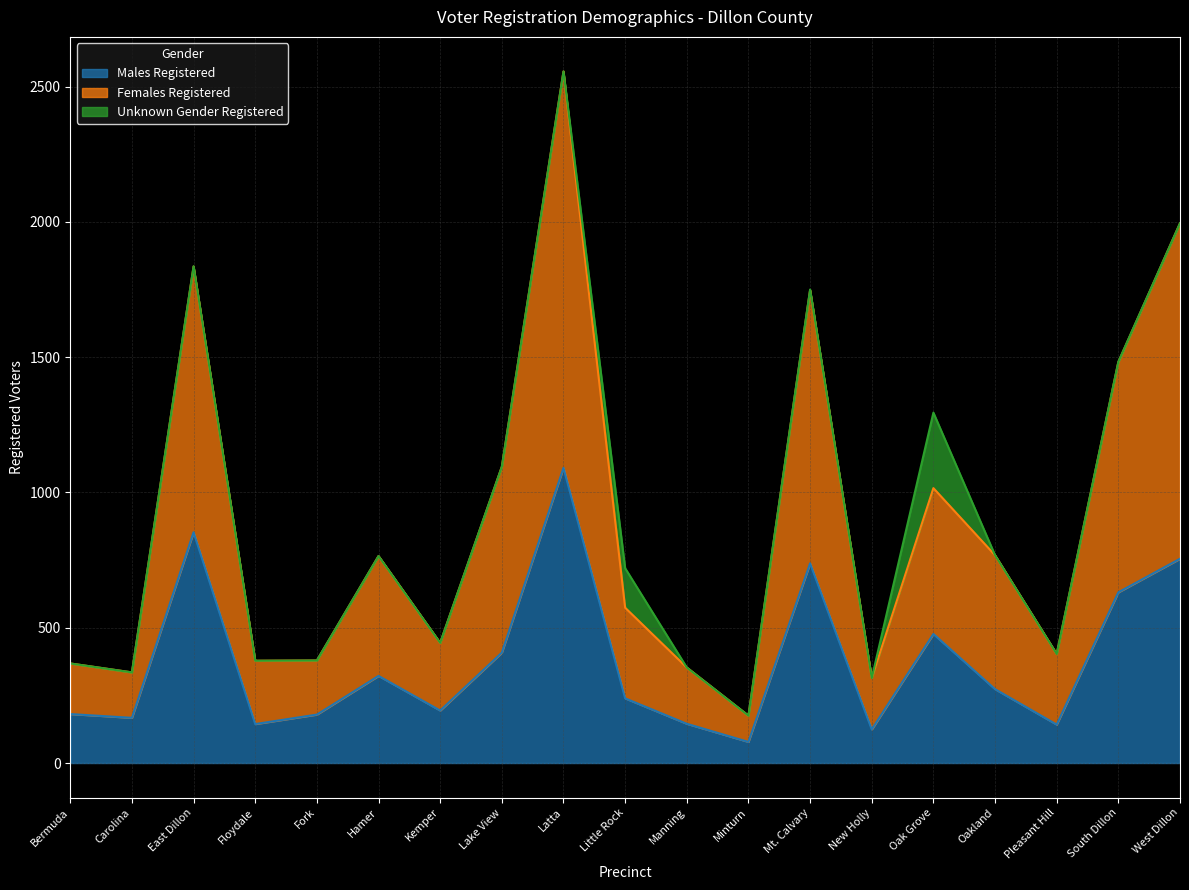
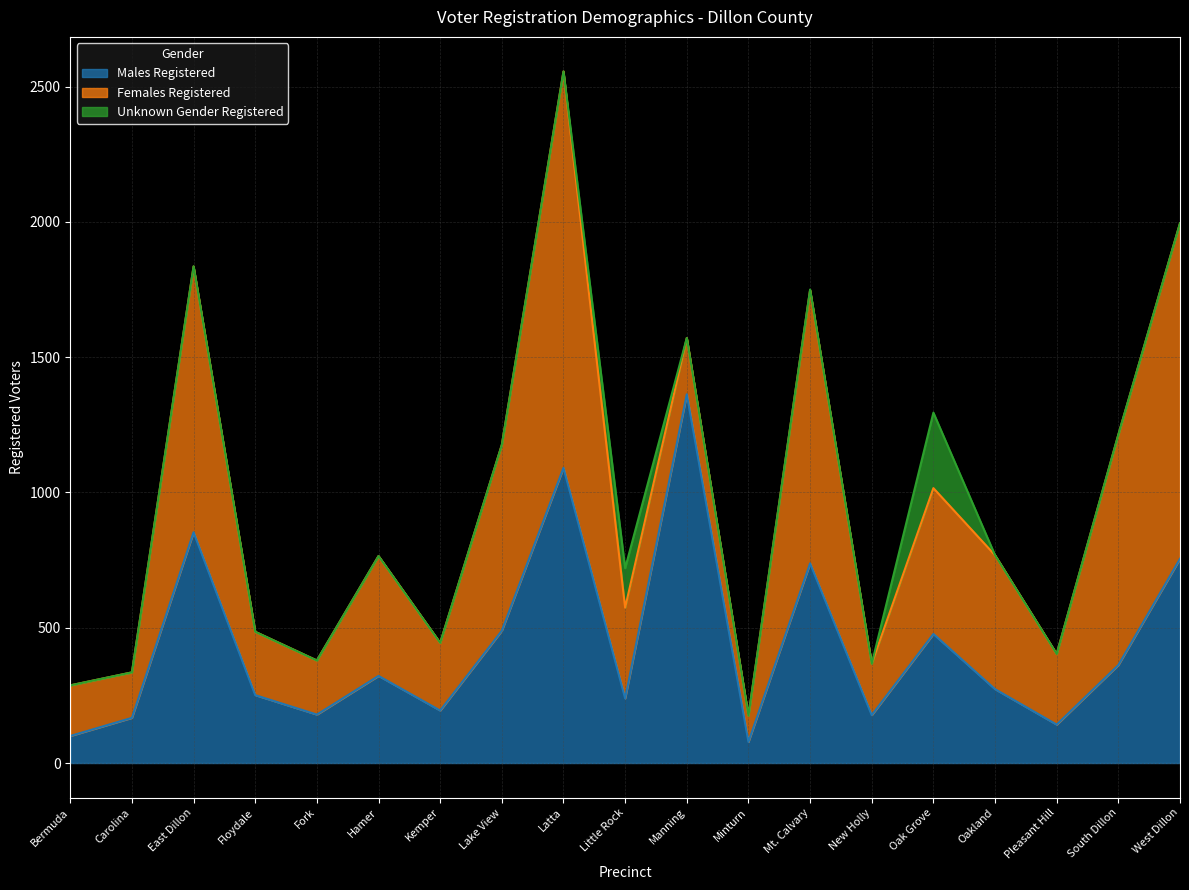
  {
    "Males Registered": {
-     "Bermuda": 180,
+     "Bermuda": 100,
      "Carolina": 170,
      "East Dillon": 850,
-     "Floydale": 140,
+     "Floydale": 250,
      "Fork": 180,
      "Hamer": 320,
      "Kemper": 190,
-     "Lake View": 410,
+     "Lake View": 490,
      "Latta": 1090,
      "Little Rock": 240,
-     "Manning": 150,
+     "Manning": 1360,
      "Minturn": 80,
      "Mt. Calvary": 740,
-     "New Holly": 120,
+     "New Holly": 180,
      "Oak Grove": 480,
      "Oakland": 270,
      "Pleasant Hill": 140,
-     "South Dillon": 630,
+     "South Dillon": 360,
      "West Dillon": 760
    },
    "Females Registered": {
      "Little Rock": 340,
      "Oak Grove": 540
    },
    "Unknown Gender Registered": {
      "Little Rock": 150,
      "Oak Grove": 280
    }
  }
